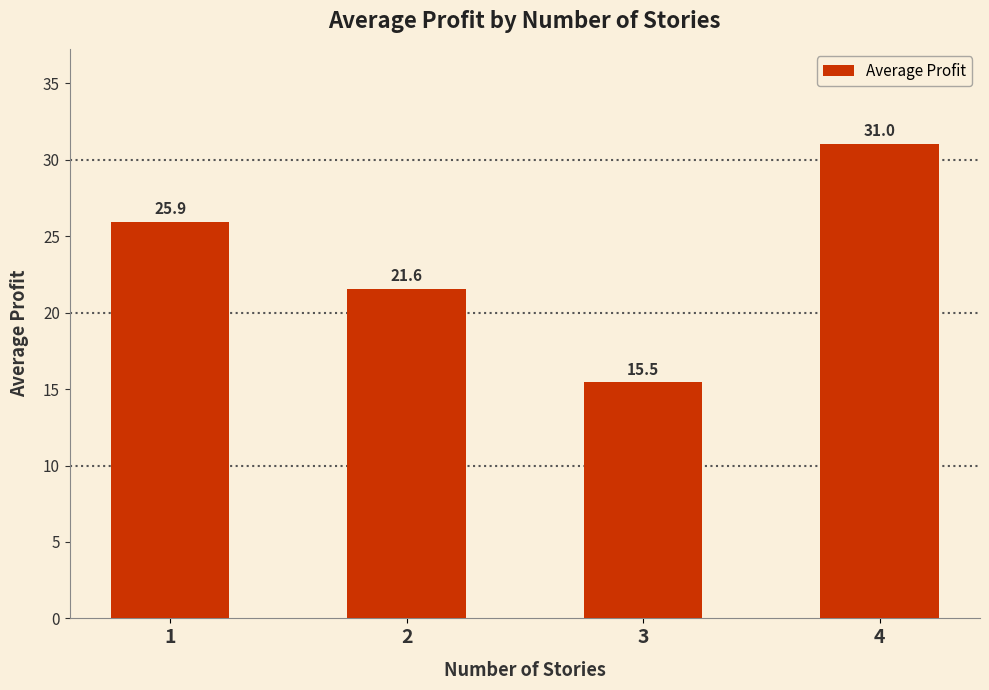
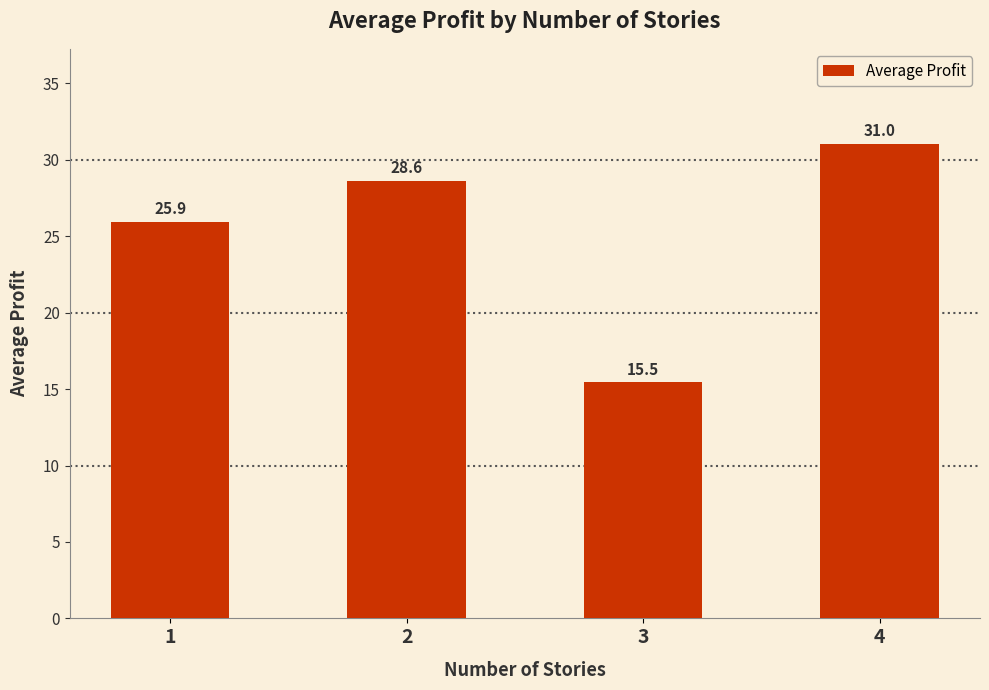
  {
    "1": 25.9,
-   "2": 21.6,
+   "2": 28.6,
    "3": 15.5,
    "4": 31.0
  }
